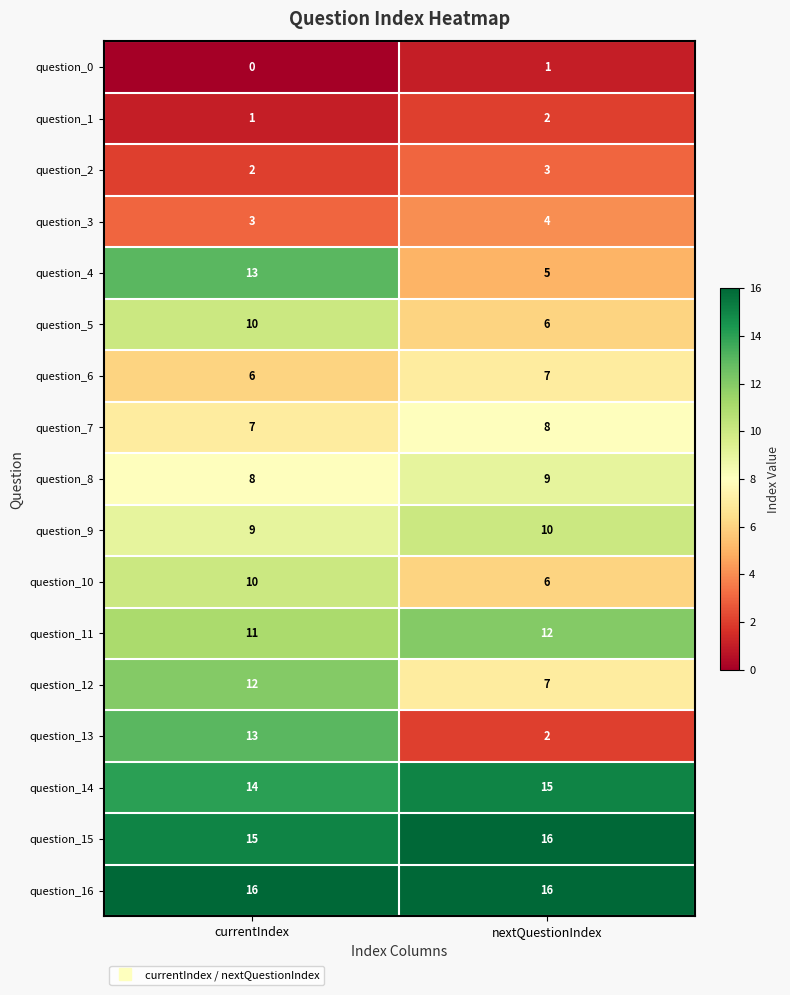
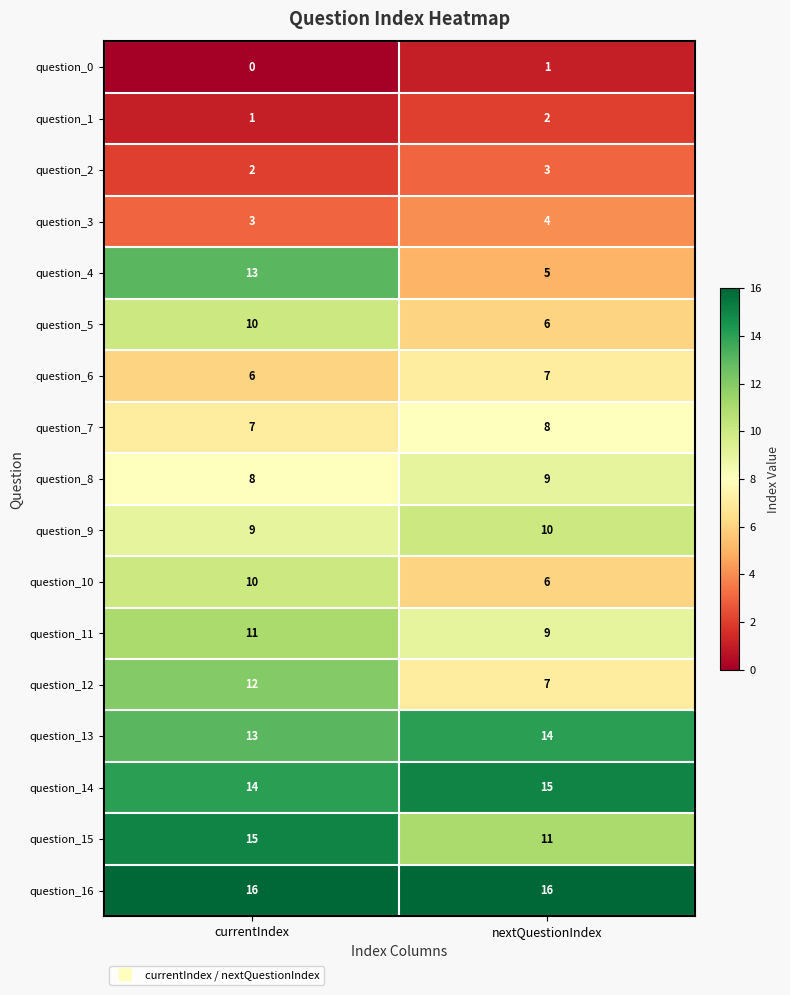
  {
    "question_0": {
      "currentIndex": 0,
      "nextQuestionIndex": 1
    },
    "question_1": {
      "currentIndex": 1,
      "nextQuestionIndex": 2
    },
    "question_2": {
      "currentIndex": 2,
      "nextQuestionIndex": 3
    },
    "question_3": {
      "currentIndex": 3,
      "nextQuestionIndex": 4
    },
    "question_4": {
      "currentIndex": 13,
      "nextQuestionIndex": 5
    },
    "question_5": {
      "currentIndex": 10,
      "nextQuestionIndex": 6
    },
    "question_6": {
      "currentIndex": 6,
      "nextQuestionIndex": 7
    },
    "question_7": {
      "currentIndex": 7,
      "nextQuestionIndex": 8
    },
    "question_8": {
      "currentIndex": 8,
      "nextQuestionIndex": 9
    },
    "question_9": {
      "currentIndex": 9,
      "nextQuestionIndex": 10
    },
    "question_10": {
      "currentIndex": 10,
      "nextQuestionIndex": 6
    },
    "question_11": {
      "currentIndex": 11,
-     "nextQuestionIndex": 12
+     "nextQuestionIndex": 9
    },
    "question_12": {
      "currentIndex": 12,
      "nextQuestionIndex": 7
    },
    "question_13": {
      "currentIndex": 13,
-     "nextQuestionIndex": 2
+     "nextQuestionIndex": 14
    },
    "question_14": {
      "currentIndex": 14,
      "nextQuestionIndex": 15
    },
    "question_15": {
      "currentIndex": 15,
-     "nextQuestionIndex": 16
+     "nextQuestionIndex": 11
    },
    "question_16": {
      "currentIndex": 16,
      "nextQuestionIndex": 16
    }
  }
